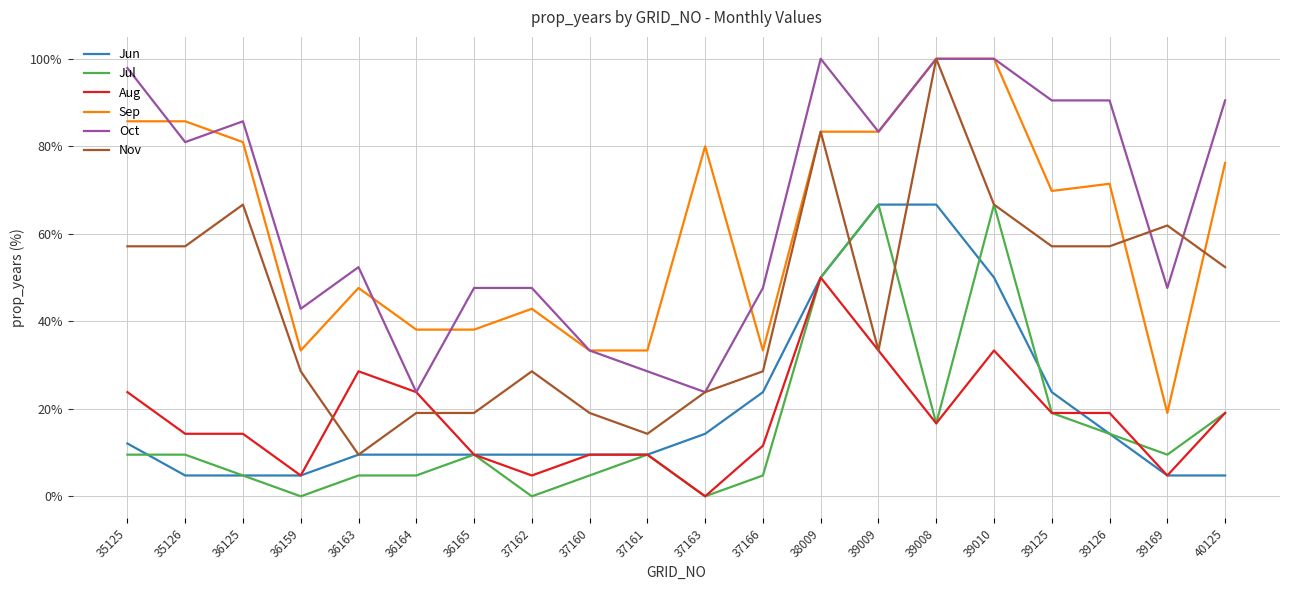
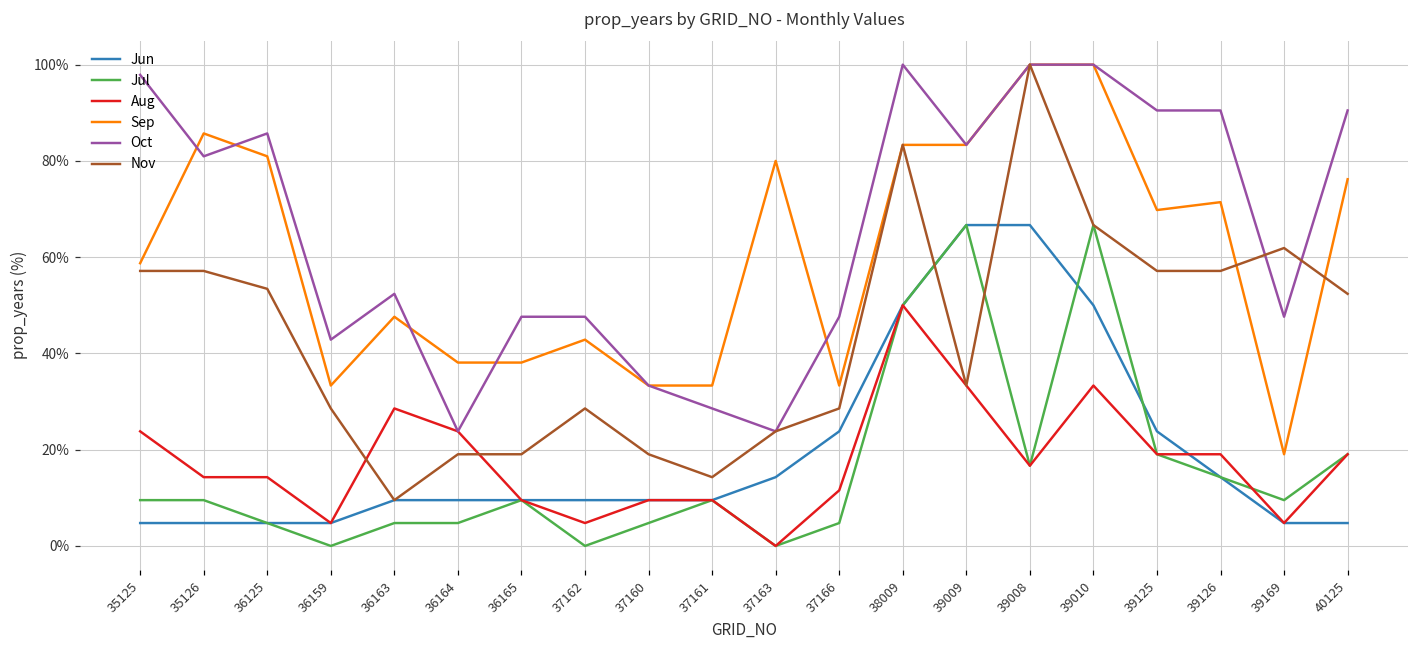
  {
    "Jun": {
-     "35125": "12%",
+     "35125": "5%",
      "35126": "5%",
      "36164": "10%",
      "37162": "10%",
      "37163": "14%",
      "37166": "24%",
      "39008": "67%",
      "39010": "50%",
      "39125": "24%",
      "40125": "5%"
    },
    "Jul": {
      "35125": "10%",
      "35126": "10%",
      "36159": "0%",
      "36163": "5%",
      "36164": "5%",
      "37162": "0%",
      "37160": "5%",
      "37166": "5%",
      "39169": "10%"
    },
    "Aug": {
      "35125": "24%",
      "35126": "14%",
      "36125": "14%",
      "36163": "29%",
      "37162": "5%",
      "37166": "12%",
      "39010": "33%",
      "39126": "19%"
    },
    "Sep": {
-     "35125": "86%",
+     "35125": "59%",
      "35126": "86%",
      "36125": "81%",
      "36159": "33%",
      "36163": "48%",
      "36164": "38%",
      "36165": "38%",
      "37162": "43%",
      "37161": "33%",
      "37163": "80%",
      "37166": "33%",
      "39125": "70%",
      "39126": "71%",
      "39169": "19%",
      "40125": "76%"
    },
    "Oct": {
      "35125": "98%",
      "35126": "81%",
      "36125": "86%",
      "36159": "43%",
      "36163": "52%",
      "36165": "48%",
      "37162": "48%",
      "37161": "29%",
      "37166": "48%",
      "38009": "100%",
      "39125": "90%",
      "39126": "90%",
      "39169": "48%",
      "40125": "90%"
    },
    "Nov": {
      "35125": "57%",
      "35126": "57%",
-     "36125": "67%",
+     "36125": "53%",
      "36159": "29%",
      "36164": "19%",
      "36165": "19%",
      "37162": "29%",
      "37160": "19%",
      "37161": "14%",
      "37166": "29%",
      "39125": "57%",
      "39126": "57%",
      "39169": "62%",
      "40125": "52%"
    }
  }
